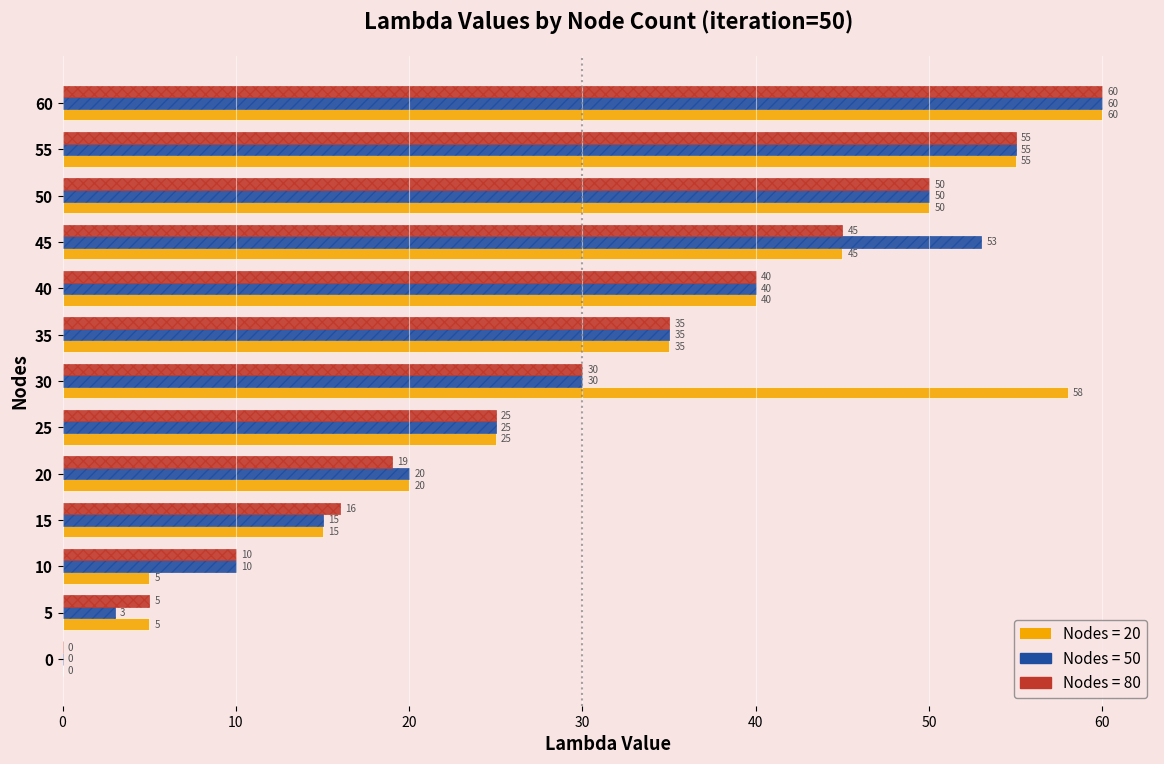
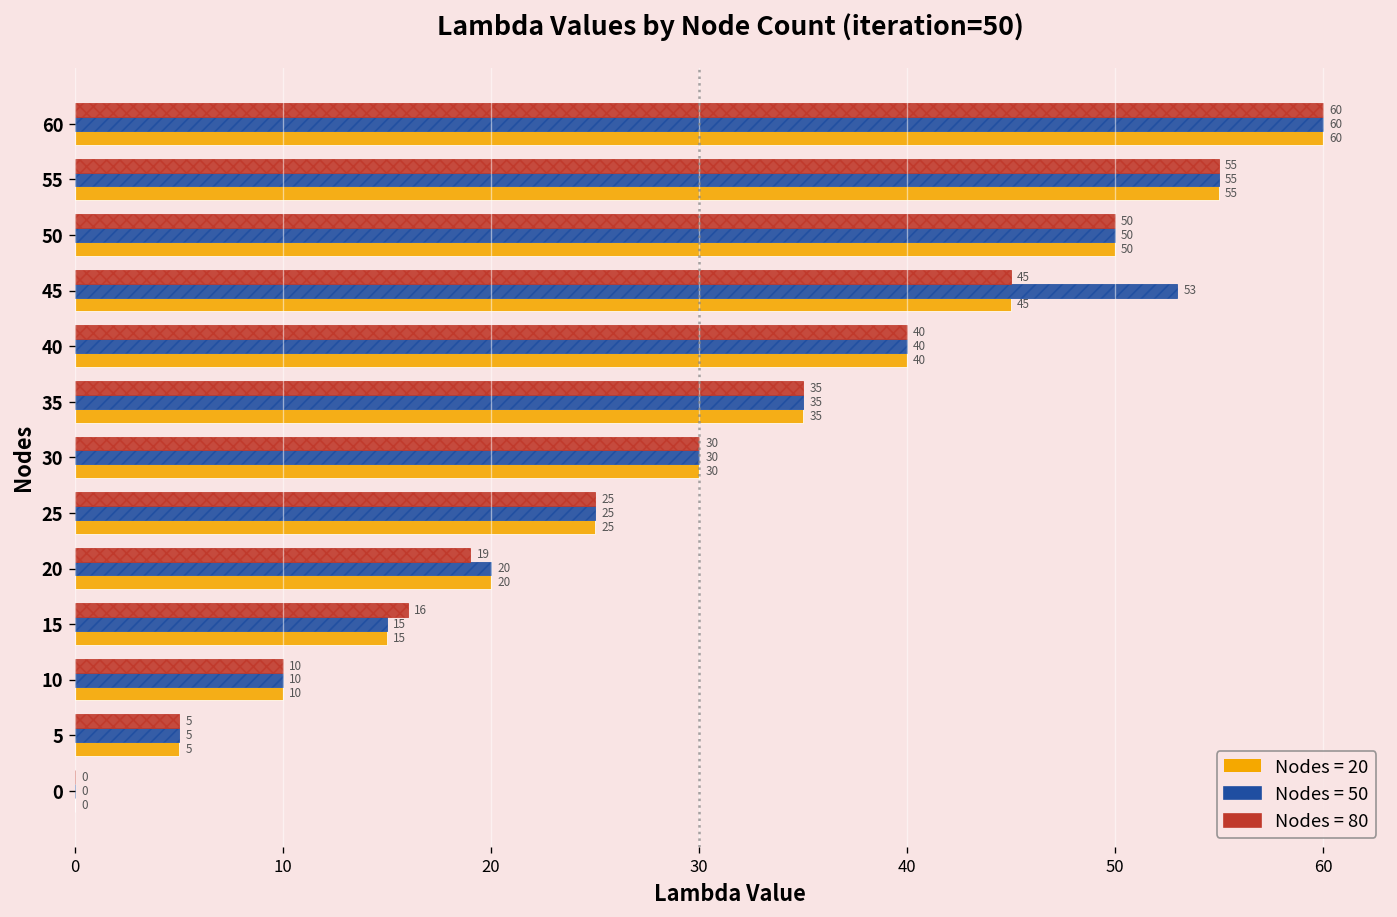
  {
    "Nodes = 20": {
      "60": 60,
      "55": 55,
      "50": 50,
      "45": 45,
      "40": 40,
      "35": 35,
-     "30": 58,
+     "30": 30,
      "25": 25,
      "20": 20,
      "15": 15,
-     "10": 5,
+     "10": 10,
      "5": 5,
      "0": 0
    },
    "Nodes = 50": {
      "60": 60,
      "55": 55,
      "50": 50,
      "45": 53,
      "40": 40,
      "35": 35,
      "30": 30,
      "25": 25,
      "20": 20,
      "15": 15,
      "10": 10,
-     "5": 3,
+     "5": 5,
      "0": 0
    },
    "Nodes = 80": {
      "60": 60,
      "55": 55,
      "50": 50,
      "45": 45,
      "40": 40,
      "35": 35,
      "30": 30,
      "25": 25,
      "20": 19,
      "15": 16,
      "10": 10,
      "5": 5,
      "0": 0
    }
  }
